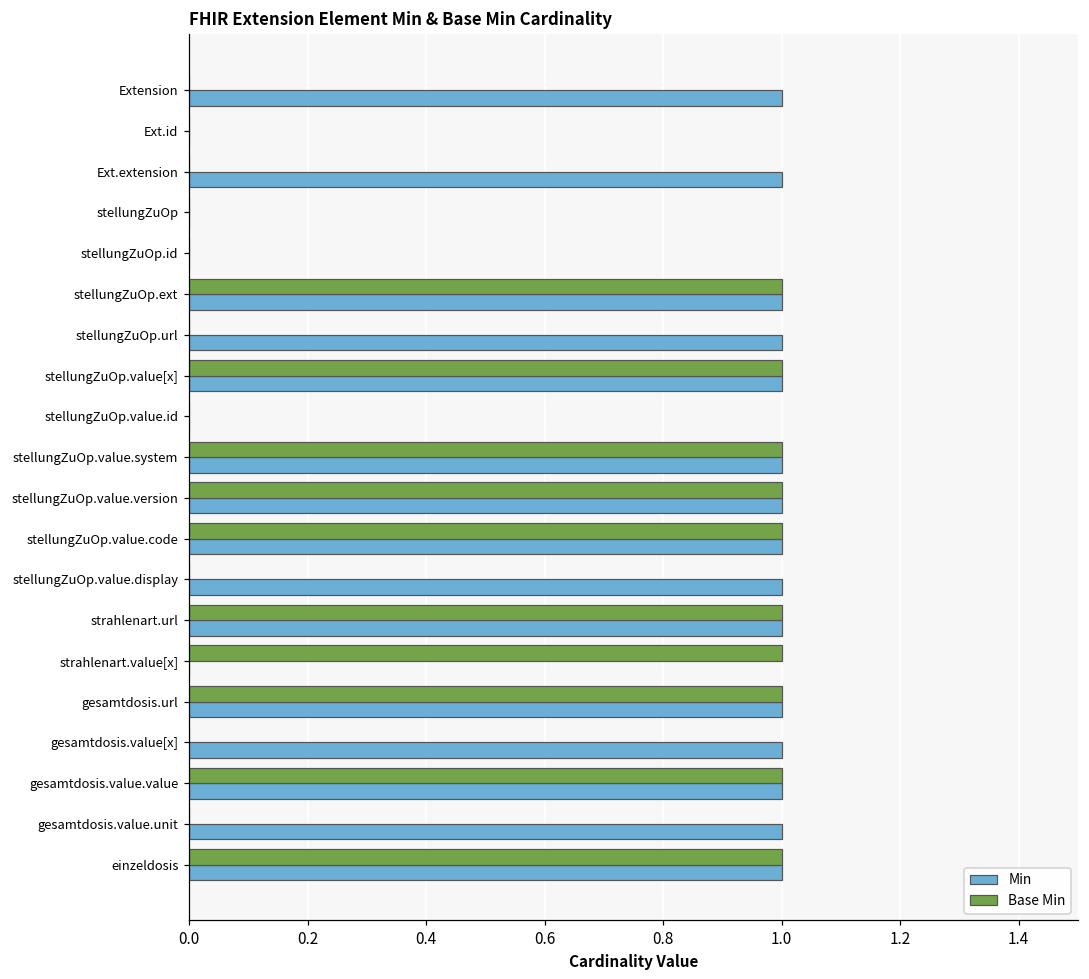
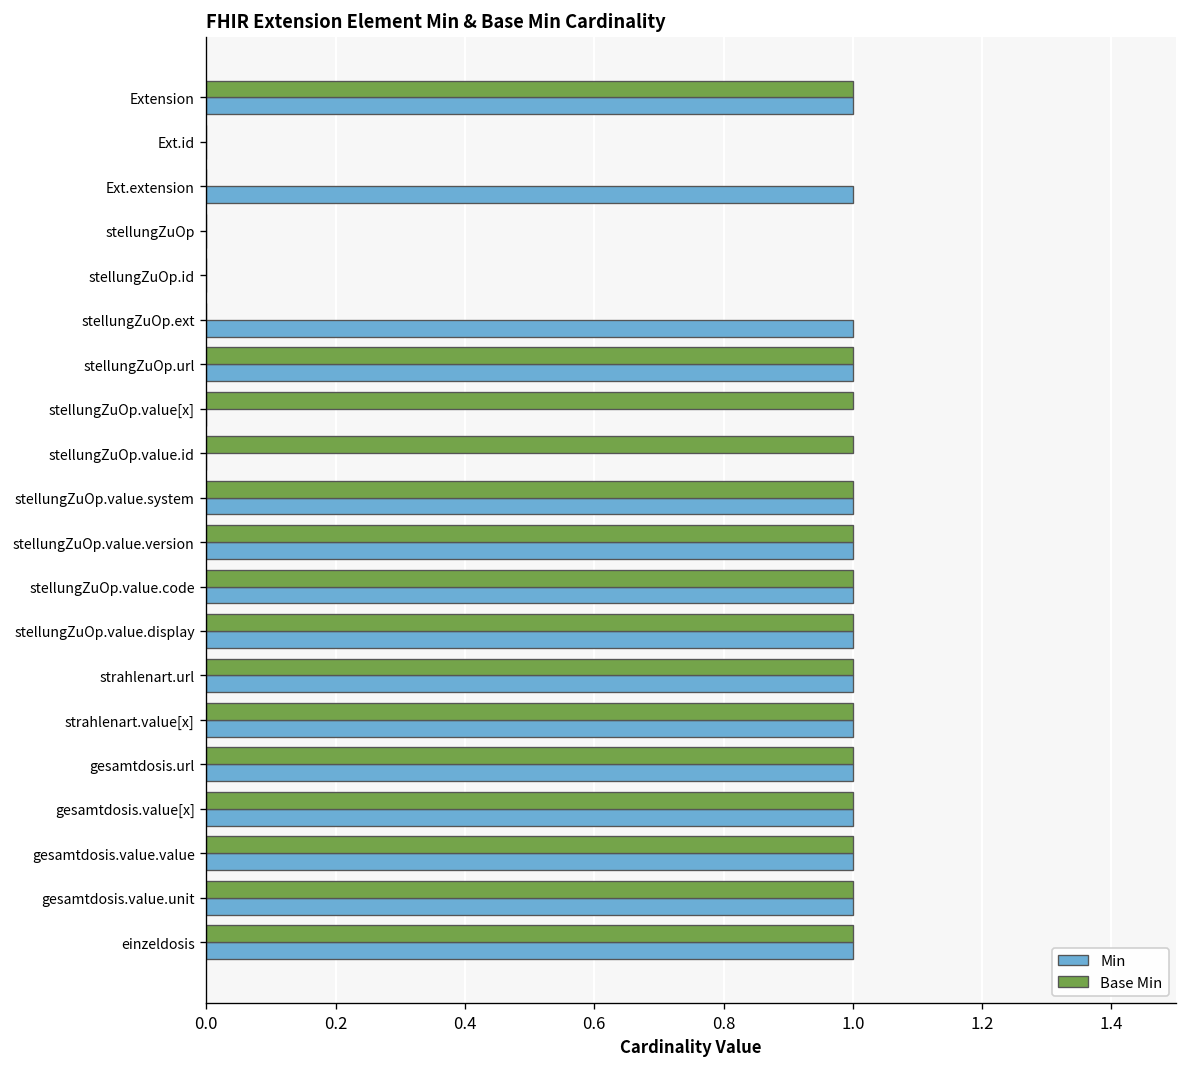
  {
    "Min": {
      "Extension": 1,
      "Ext.id": 0,
      "Ext.extension": 1,
      "stellungZuOp": 0,
      "stellungZuOp.id": 0,
      "stellungZuOp.ext": 1,
      "stellungZuOp.url": 1,
-     "stellungZuOp.value[x]": 1,
+     "stellungZuOp.value[x]": 0,
      "stellungZuOp.value.id": 0,
      "stellungZuOp.value.system": 1,
      "stellungZuOp.value.version": 1,
      "stellungZuOp.value.code": 1,
      "stellungZuOp.value.display": 1,
      "strahlenart.url": 1,
-     "strahlenart.value[x]": 0,
+     "strahlenart.value[x]": 1,
      "gesamtdosis.url": 1,
      "gesamtdosis.value[x]": 1,
      "gesamtdosis.value.value": 1,
      "gesamtdosis.value.unit": 1,
      "einzeldosis": 1
    },
    "Base Min": {
-     "Extension": 0,
+     "Extension": 1,
      "Ext.id": 0,
      "Ext.extension": 0,
      "stellungZuOp": 0,
      "stellungZuOp.id": 0,
-     "stellungZuOp.ext": 1,
-     "stellungZuOp.url": 0,
+     "stellungZuOp.ext": 0,
+     "stellungZuOp.url": 1,
      "stellungZuOp.value[x]": 1,
-     "stellungZuOp.value.id": 0,
+     "stellungZuOp.value.id": 1,
      "stellungZuOp.value.system": 1,
      "stellungZuOp.value.version": 1,
      "stellungZuOp.value.code": 1,
-     "stellungZuOp.value.display": 0,
+     "stellungZuOp.value.display": 1,
      "strahlenart.url": 1,
      "strahlenart.value[x]": 1,
      "gesamtdosis.url": 1,
-     "gesamtdosis.value[x]": 0,
+     "gesamtdosis.value[x]": 1,
      "gesamtdosis.value.value": 1,
-     "gesamtdosis.value.unit": 0,
+     "gesamtdosis.value.unit": 1,
      "einzeldosis": 1
    }
  }
